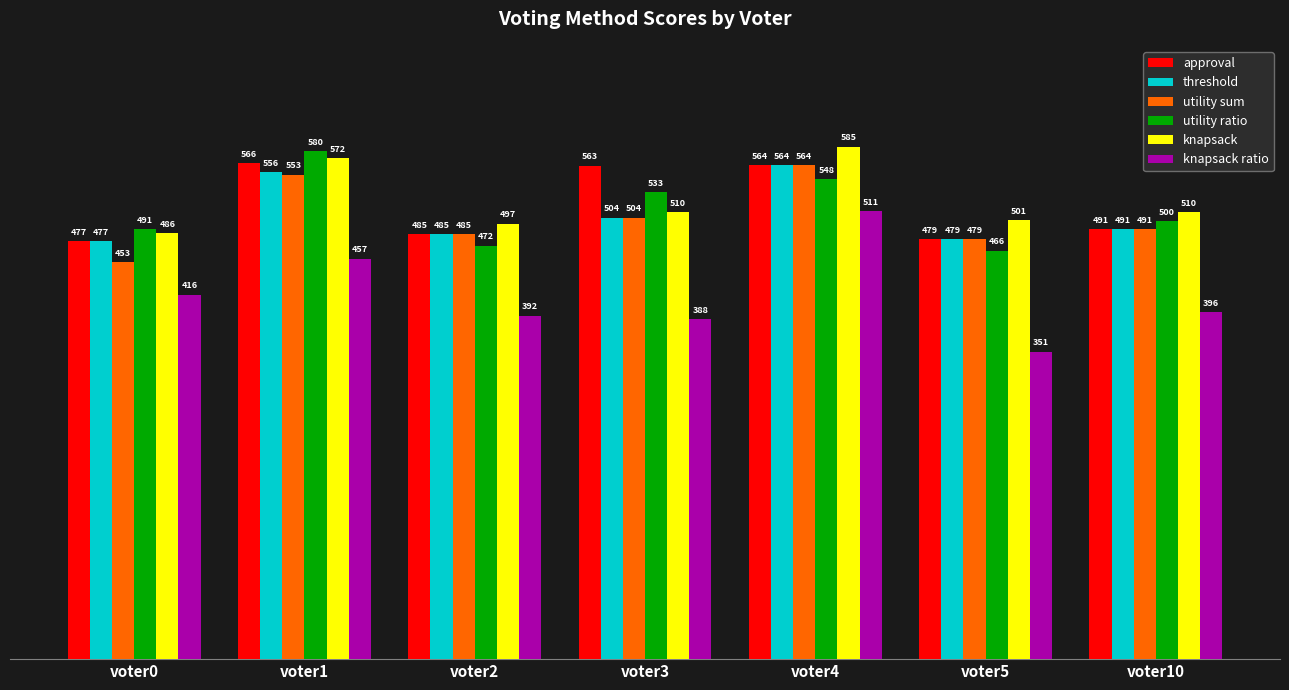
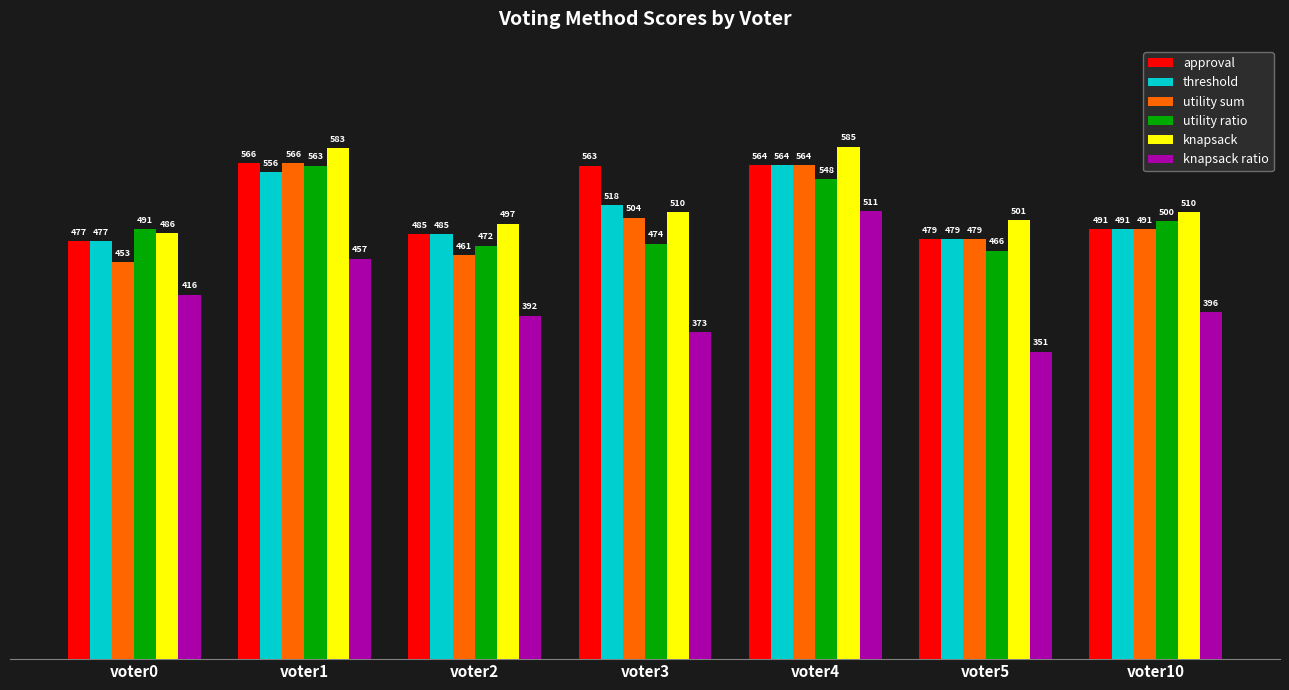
  {
    "approval": {
      "voter0": 477,
      "voter1": 566,
      "voter2": 485,
      "voter3": 563,
      "voter4": 564,
      "voter5": 479,
      "voter10": 491
    },
    "threshold": {
      "voter0": 477,
      "voter1": 556,
      "voter2": 485,
-     "voter3": 504,
+     "voter3": 518,
      "voter4": 564,
      "voter5": 479,
      "voter10": 491
    },
    "utility sum": {
      "voter0": 453,
-     "voter1": 553,
-     "voter2": 485,
+     "voter1": 566,
+     "voter2": 461,
      "voter3": 504,
      "voter4": 564,
      "voter5": 479,
      "voter10": 491
    },
    "utility ratio": {
      "voter0": 491,
-     "voter1": 580,
+     "voter1": 563,
      "voter2": 472,
-     "voter3": 533,
+     "voter3": 474,
      "voter4": 548,
      "voter5": 466,
      "voter10": 500
    },
    "knapsack": {
      "voter0": 486,
-     "voter1": 572,
+     "voter1": 583,
      "voter2": 497,
      "voter3": 510,
      "voter4": 585,
      "voter5": 501,
      "voter10": 510
    },
    "knapsack ratio": {
      "voter0": 416,
      "voter1": 457,
      "voter2": 392,
-     "voter3": 388,
+     "voter3": 373,
      "voter4": 511,
      "voter5": 351,
      "voter10": 396
    }
  }
